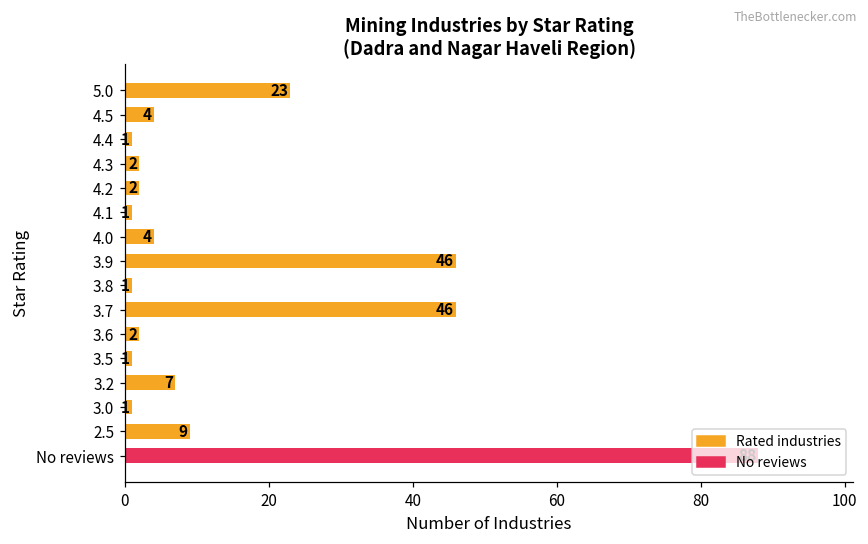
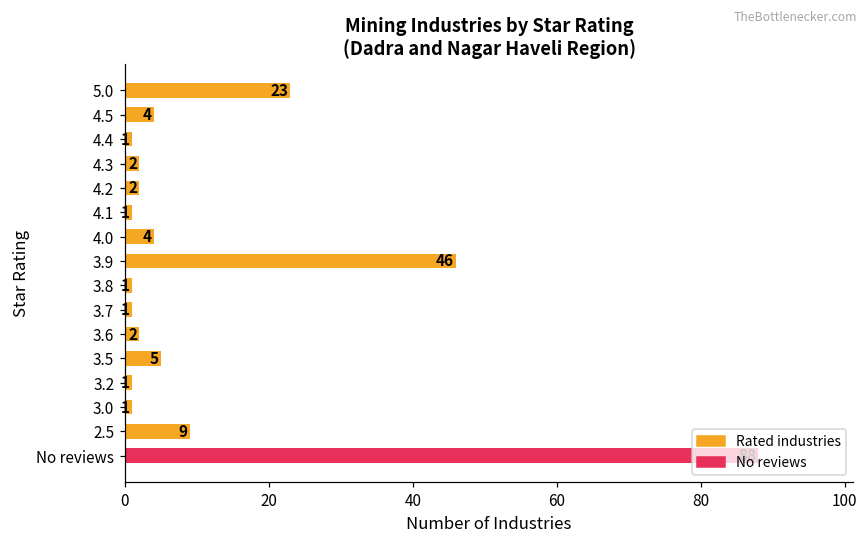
  {
    "5.0": 23,
    "4.5": 4,
    "4.4": 1,
    "4.3": 2,
    "4.2": 2,
    "4.1": 1,
    "4.0": 4,
    "3.9": 46,
    "3.8": 1,
-   "3.7": 46,
+   "3.7": 1,
    "3.6": 2,
-   "3.5": 1,
-   "3.2": 7,
+   "3.5": 5,
+   "3.2": 1,
    "3.0": 1,
    "2.5": 9
  }
